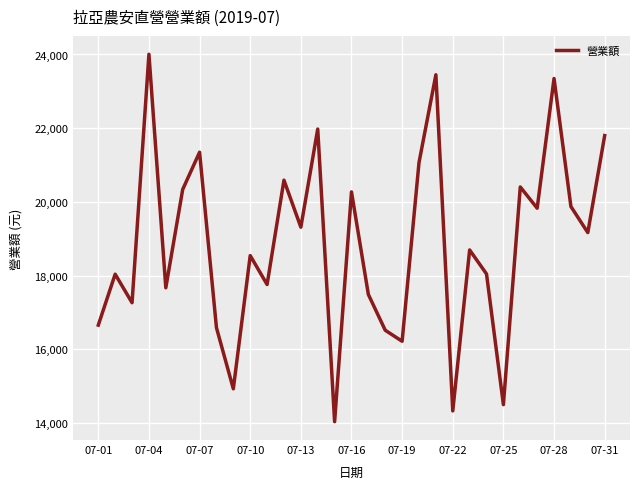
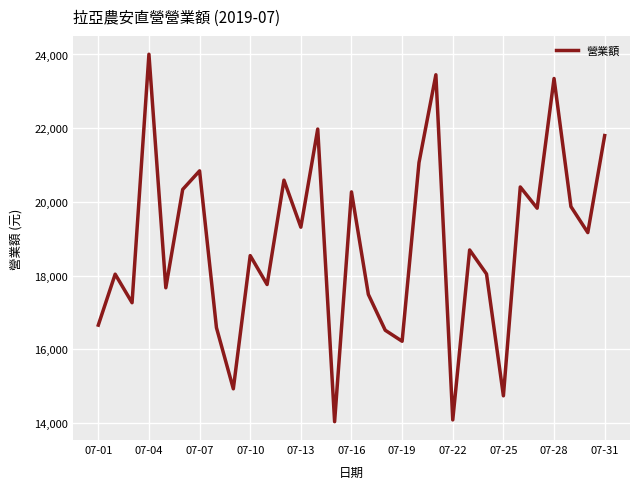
  {
    "07-01": "16,700",
    "07-04": "24,000",
-   "07-07": "21,300",
+   "07-07": "20,800",
    "07-10": "18,500",
    "07-13": "19,300",
    "07-16": "20,300",
    "07-19": "16,200",
-   "07-22": "14,300",
-   "07-25": "14,500",
+   "07-22": "14,100",
+   "07-25": "14,700",
    "07-28": "23,300",
    "07-31": "21,800"
  }
